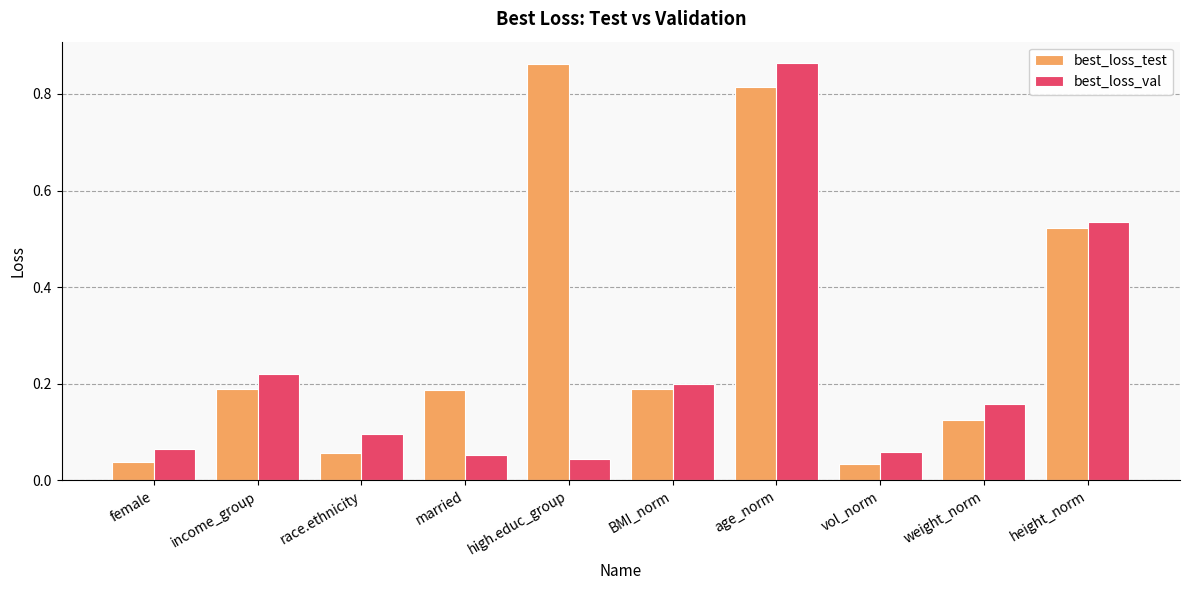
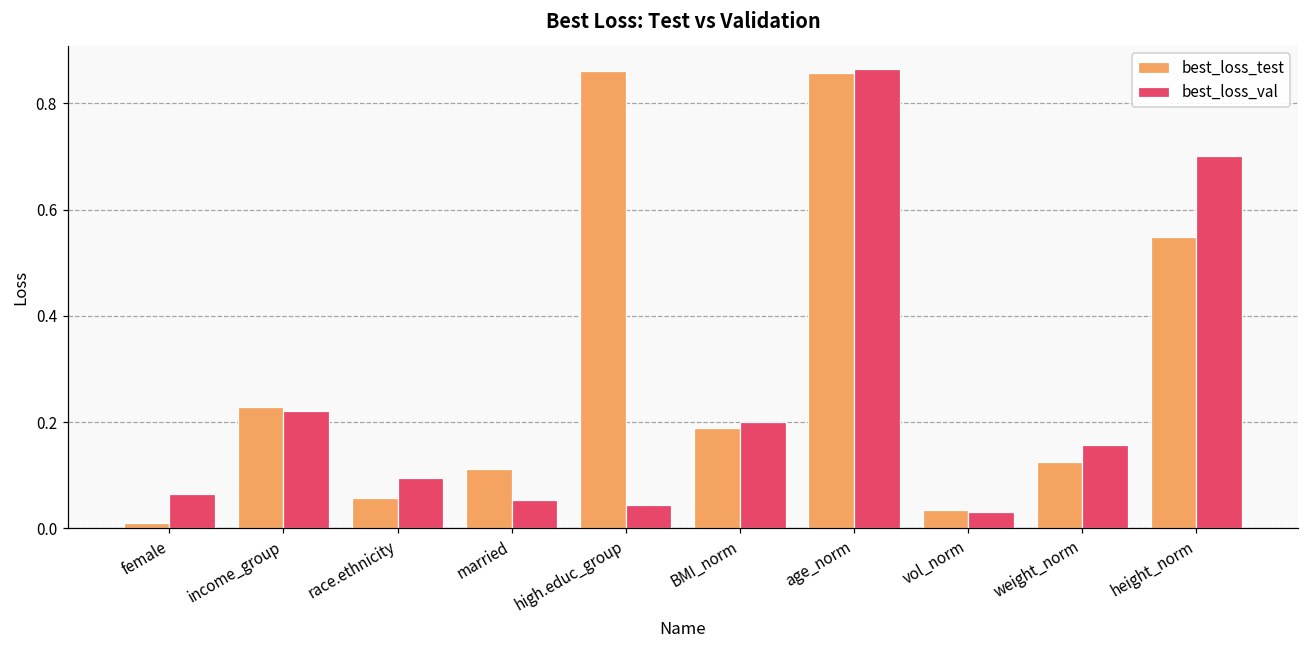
  {
    "best_loss_test": {
-     "female": 0.04,
-     "income_group": 0.19,
+     "female": 0.01,
+     "income_group": 0.23,
      "race.ethnicity": 0.06,
-     "married": 0.19,
+     "married": 0.11,
      "high.educ_group": 0.86,
      "BMI_norm": 0.19,
-     "age_norm": 0.81,
+     "age_norm": 0.86,
      "vol_norm": 0.03,
      "weight_norm": 0.13,
-     "height_norm": 0.52
+     "height_norm": 0.55
    },
    "best_loss_val": {
      "female": 0.06,
      "income_group": 0.22,
      "race.ethnicity": 0.10,
      "married": 0.05,
      "high.educ_group": 0.04,
      "BMI_norm": 0.20,
      "age_norm": 0.86,
-     "vol_norm": 0.06,
+     "vol_norm": 0.03,
      "weight_norm": 0.16,
-     "height_norm": 0.53
+     "height_norm": 0.70
    }
  }
